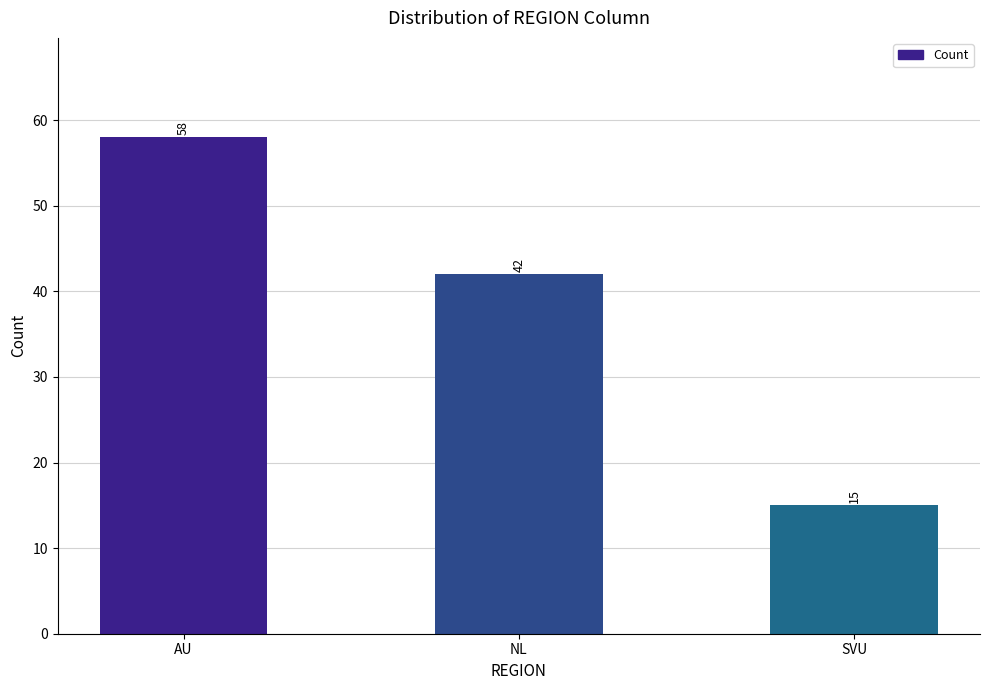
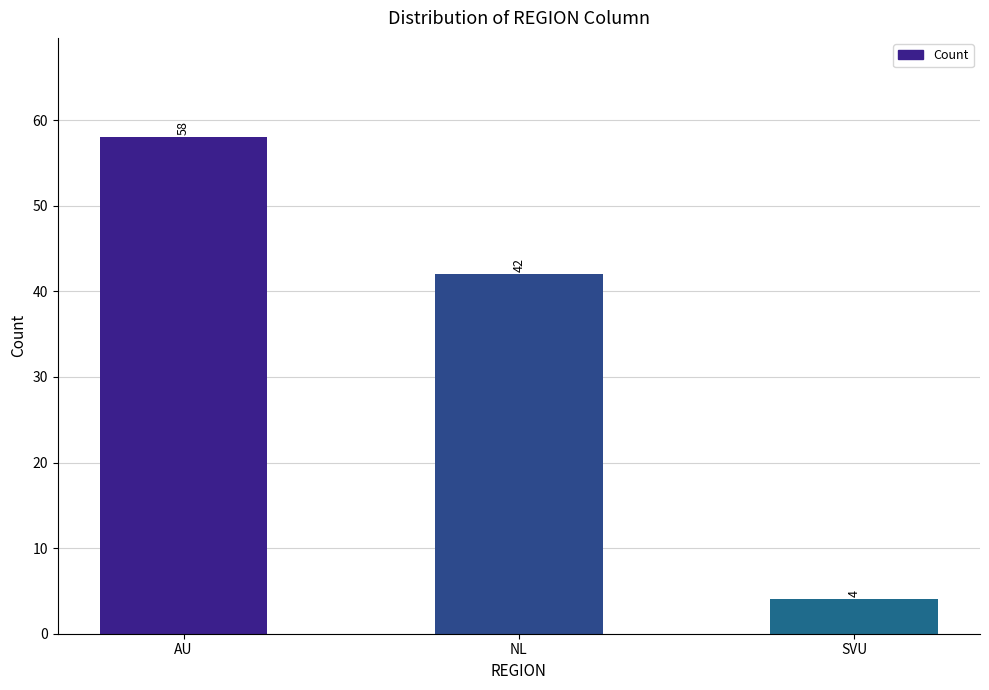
  {
    "AU": 58,
    "NL": 42,
-   "SVU": 15
+   "SVU": 4
  }
